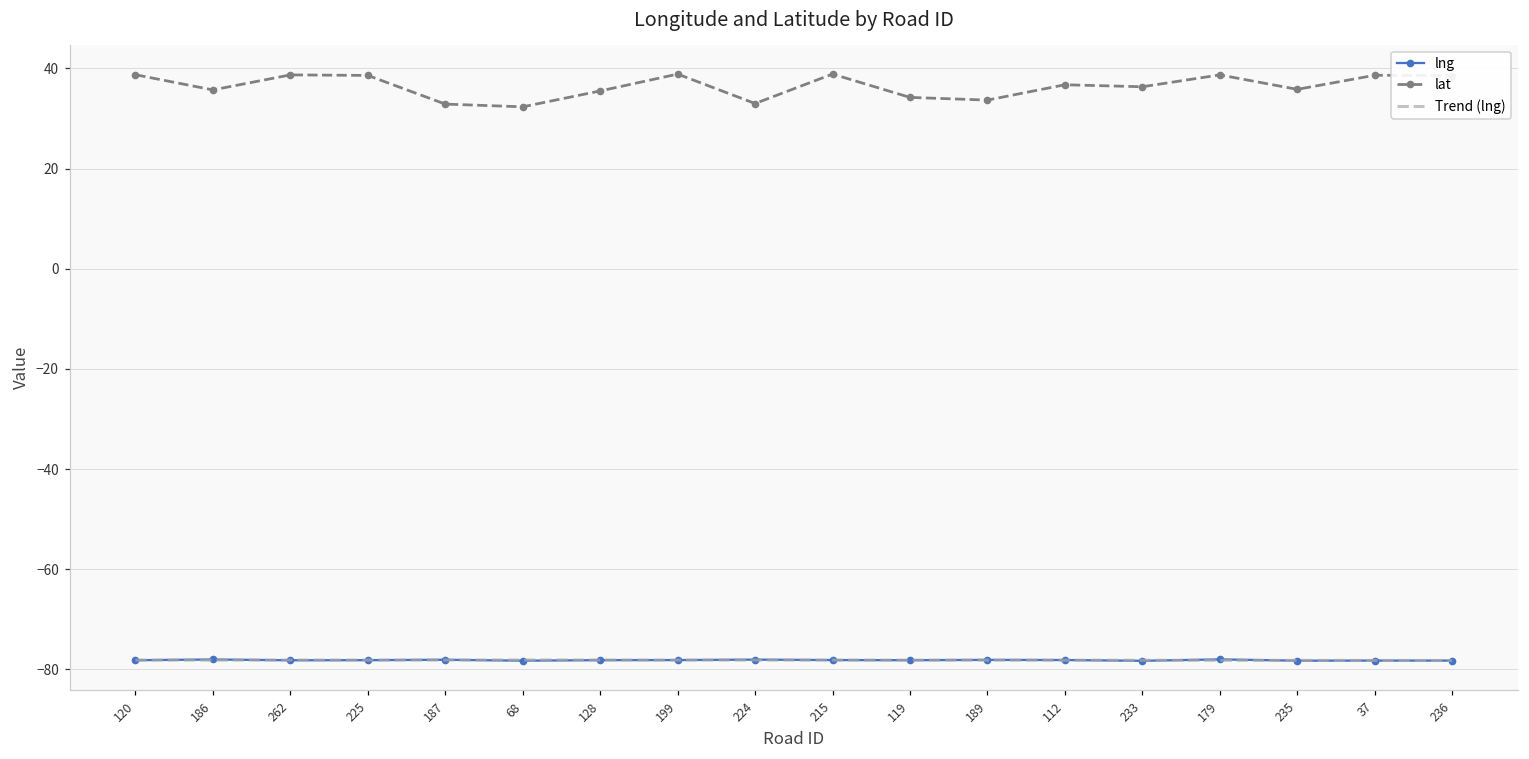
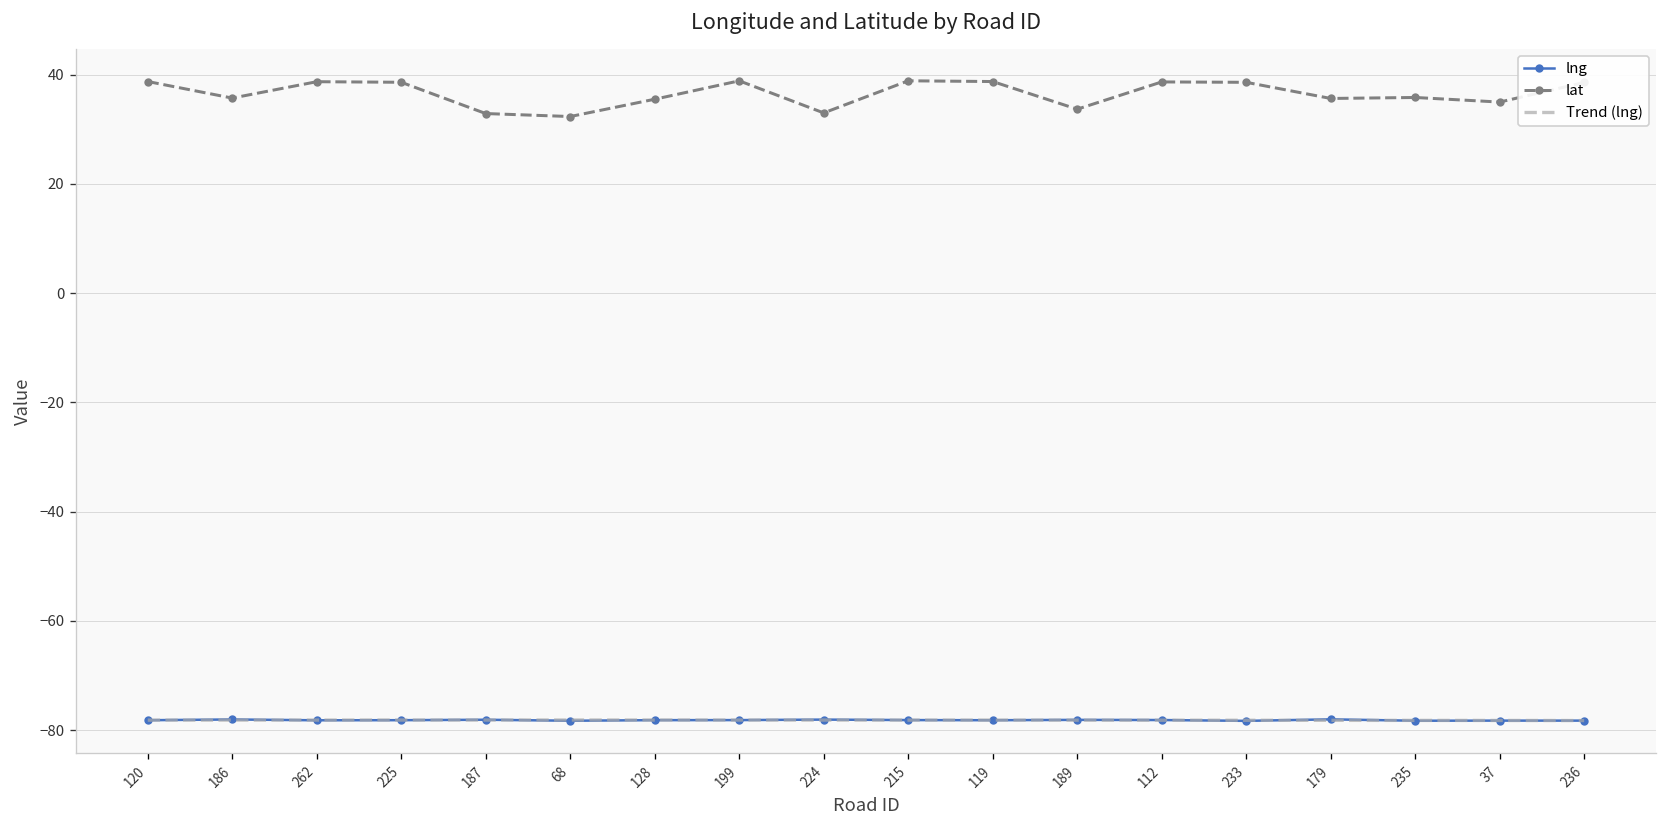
  {
    "lat": {
      "120": 39,
      "186": 36,
      "262": 39,
      "225": 39,
      "187": 33,
      "68": 32,
      "128": 35,
      "199": 39,
      "224": 33,
      "215": 39,
-     "119": 34,
+     "119": 39,
      "189": 34,
-     "112": 37,
-     "233": 36,
-     "179": 39,
+     "112": 39,
+     "233": 39,
+     "179": 36,
      "235": 36,
-     "37": 39
+     "37": 35
    }
  }
